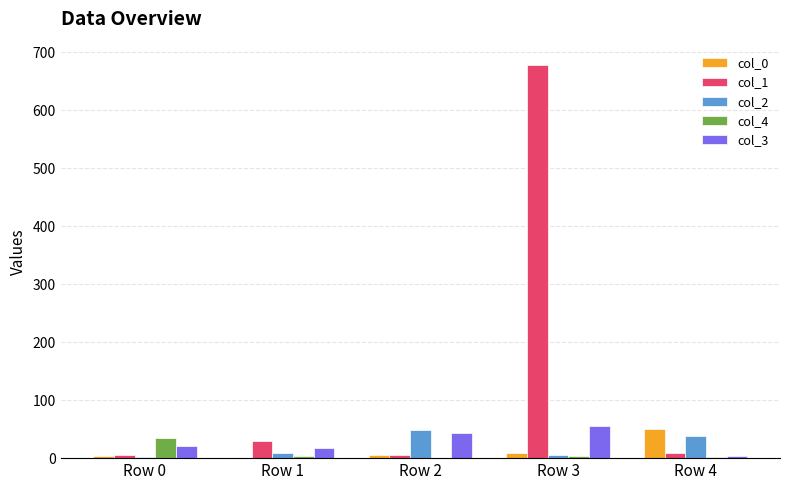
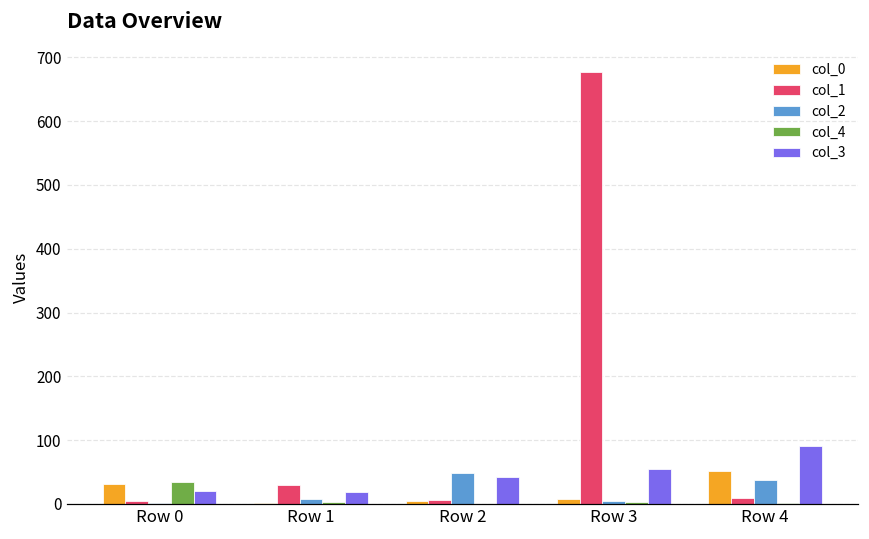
  {
    "col_0": {
-     "Row 0": 0,
+     "Row 0": 30,
      "Row 2": 10,
      "Row 3": 10,
      "Row 4": 50
    },
    "col_1": {
      "Row 0": 10,
      "Row 1": 30,
      "Row 2": 10,
      "Row 3": 680,
      "Row 4": 10
    },
    "col_2": {
      "Row 1": 10,
      "Row 2": 50,
      "Row 3": 10,
      "Row 4": 40
    },
    "col_4": {
      "Row 0": 40,
      "Row 2": 0
    },
    "col_3": {
      "Row 0": 20,
      "Row 1": 20,
      "Row 2": 40,
      "Row 3": 60,
-     "Row 4": 0
+     "Row 4": 90
    }
  }
